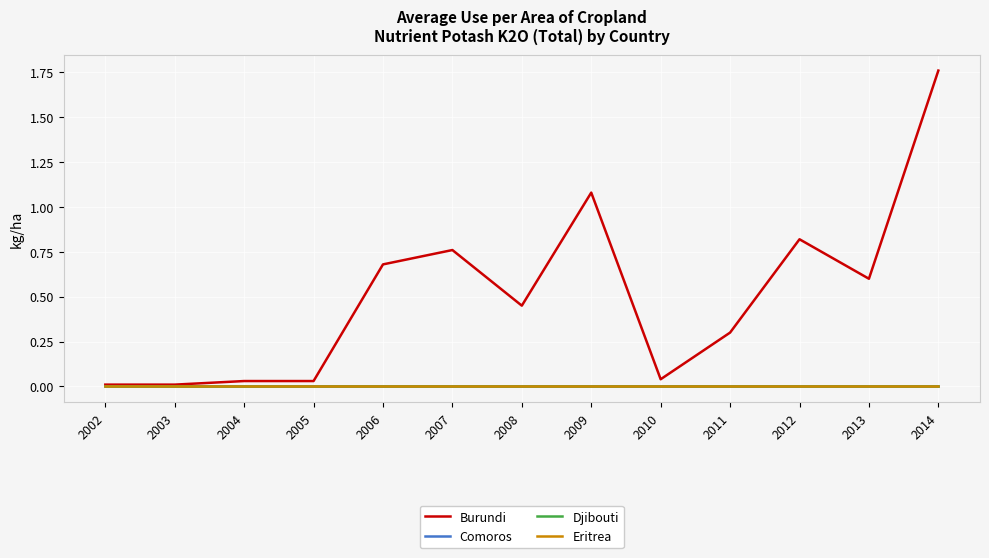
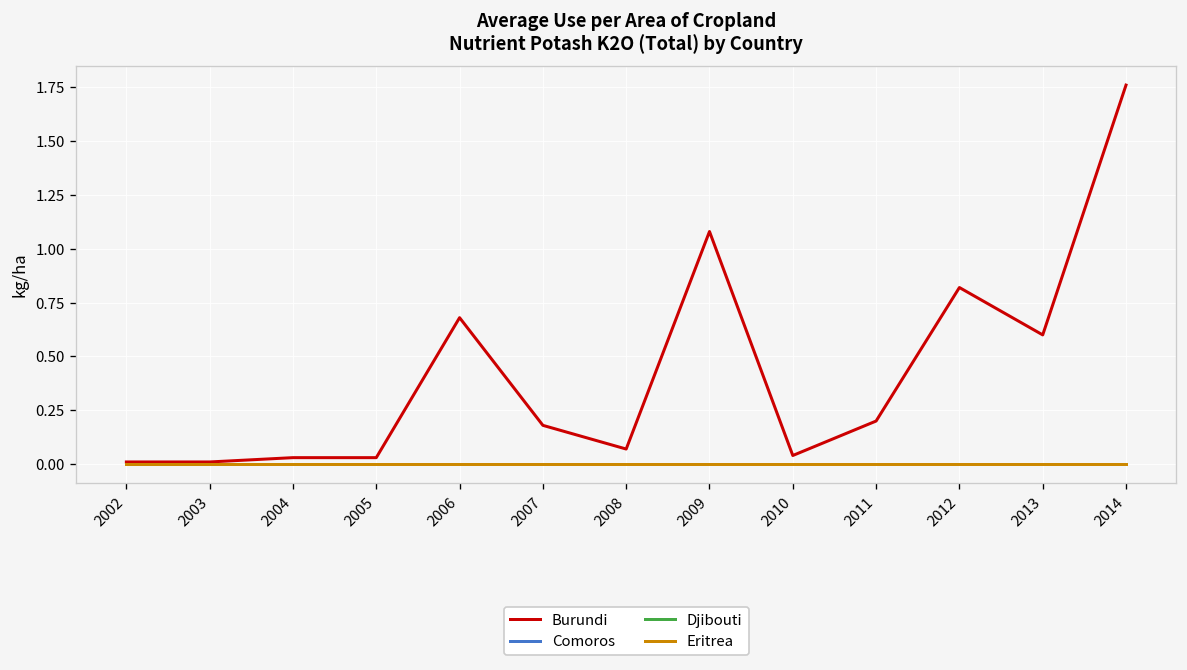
  {
    "Burundi": {
      "2004": 0.03,
      "2005": 0.03,
      "2006": 0.68,
-     "2007": 0.76,
-     "2008": 0.45,
+     "2007": 0.18,
+     "2008": 0.07,
      "2009": 1.08,
      "2010": 0.04,
-     "2011": 0.3,
+     "2011": 0.2,
      "2012": 0.82,
      "2013": 0.60,
      "2014": 1.76
    },
    "Eritrea": {
      "2004": 0.00,
      "2005": 0.00,
      "2006": 0.00,
      "2007": 0.00,
      "2008": 0.00,
      "2009": 0.00,
      "2010": 0.00,
      "2011": 0.00,
      "2012": 0.00,
      "2013": 0.00,
      "2014": 0.00
    }
  }
